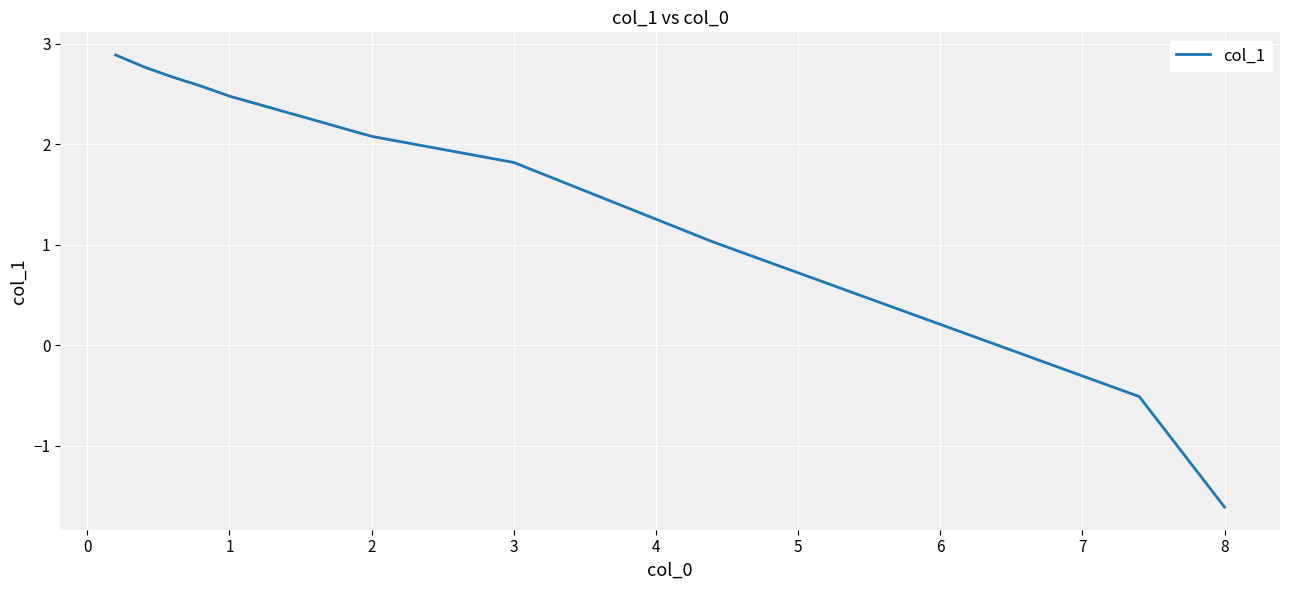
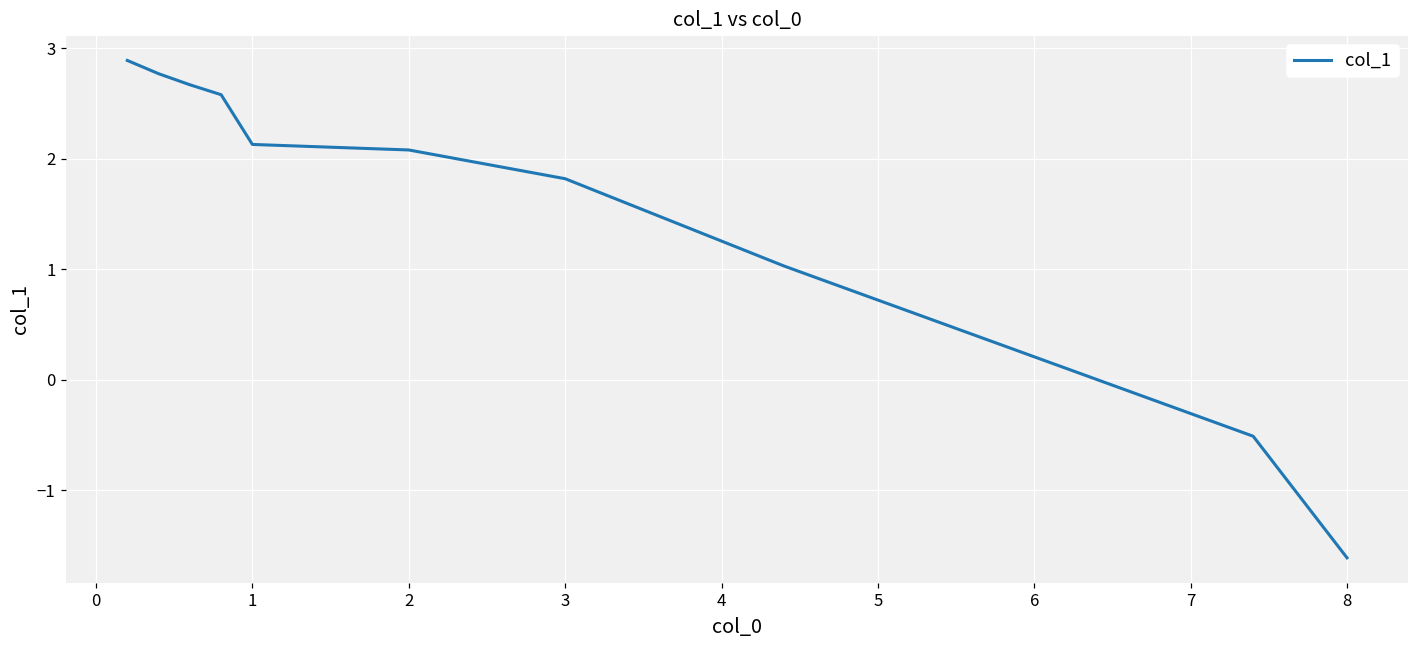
  {
-   "1": 2.48,
+   "1": 2.13,
    "2": 2.08,
    "3": 1.82,
    "8": -1.61
  }
